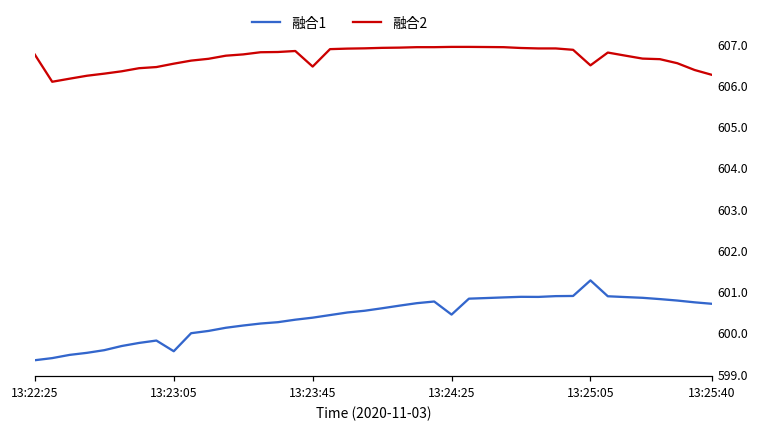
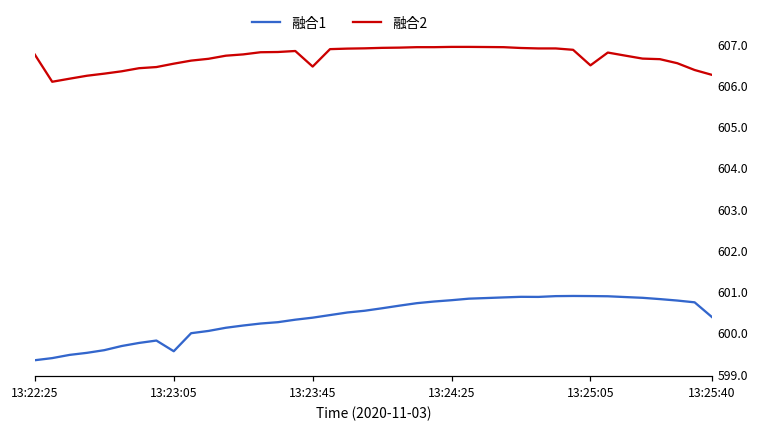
  {
    "融合1": {
      "13:22:25": 599.3,
      "13:23:05": 599.6,
      "13:23:45": 600.4,
-     "13:24:25": 600.4,
-     "13:25:05": 601.3,
-     "13:25:40": 600.7
+     "13:24:25": 600.8,
+     "13:25:05": 600.9,
+     "13:25:40": 600.4
    },
    "融合2": {
      "13:22:25": 606.7,
      "13:23:05": 606.5,
      "13:23:45": 606.5,
      "13:24:25": 606.9,
      "13:25:05": 606.5,
      "13:25:40": 606.3
    }
  }
